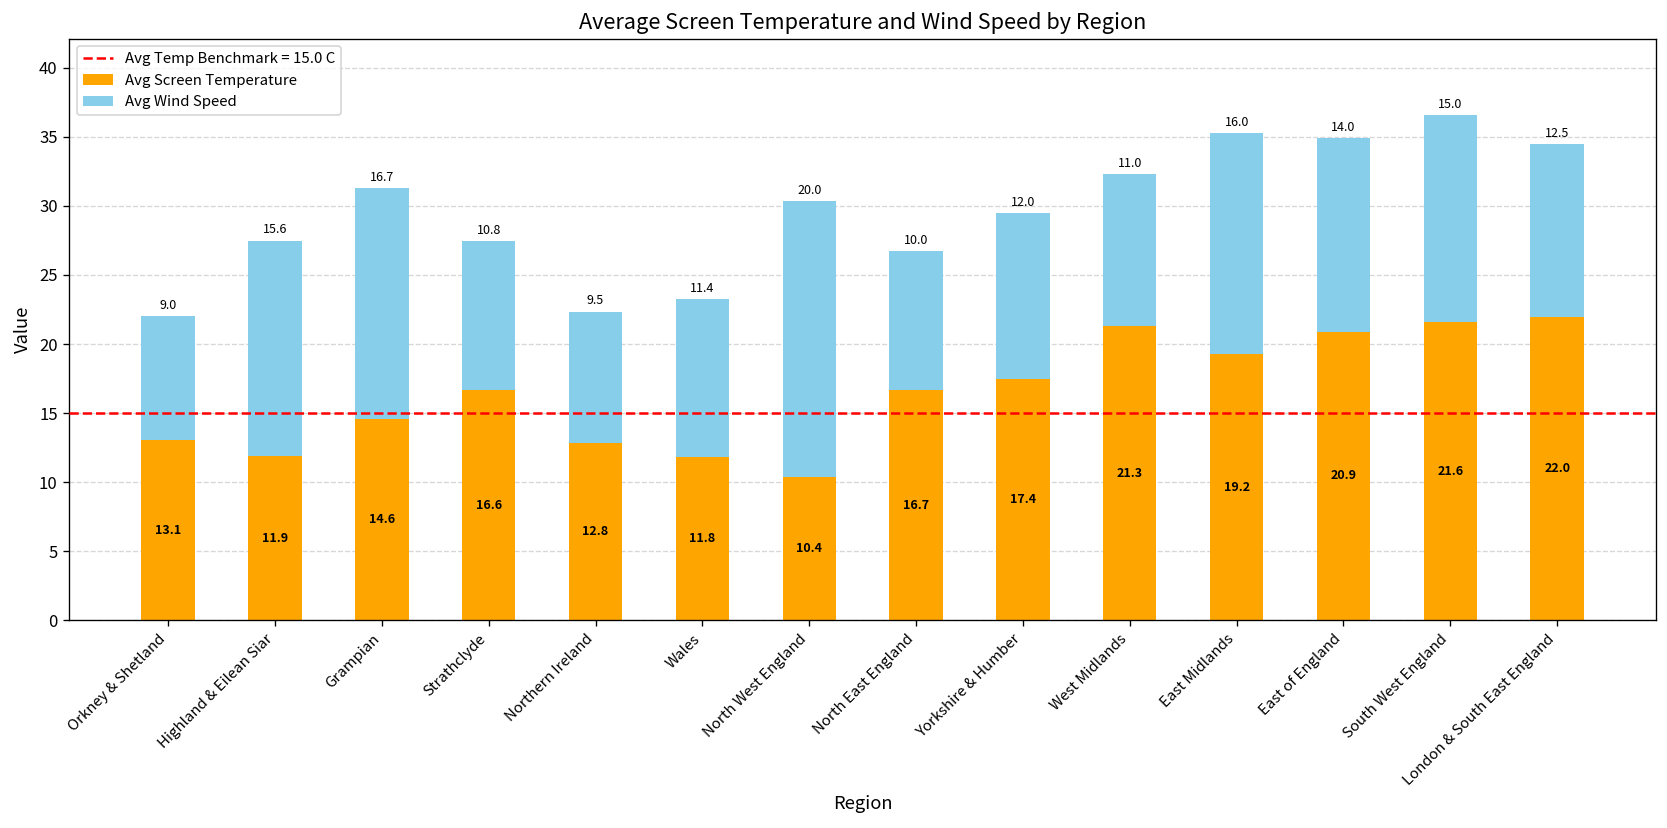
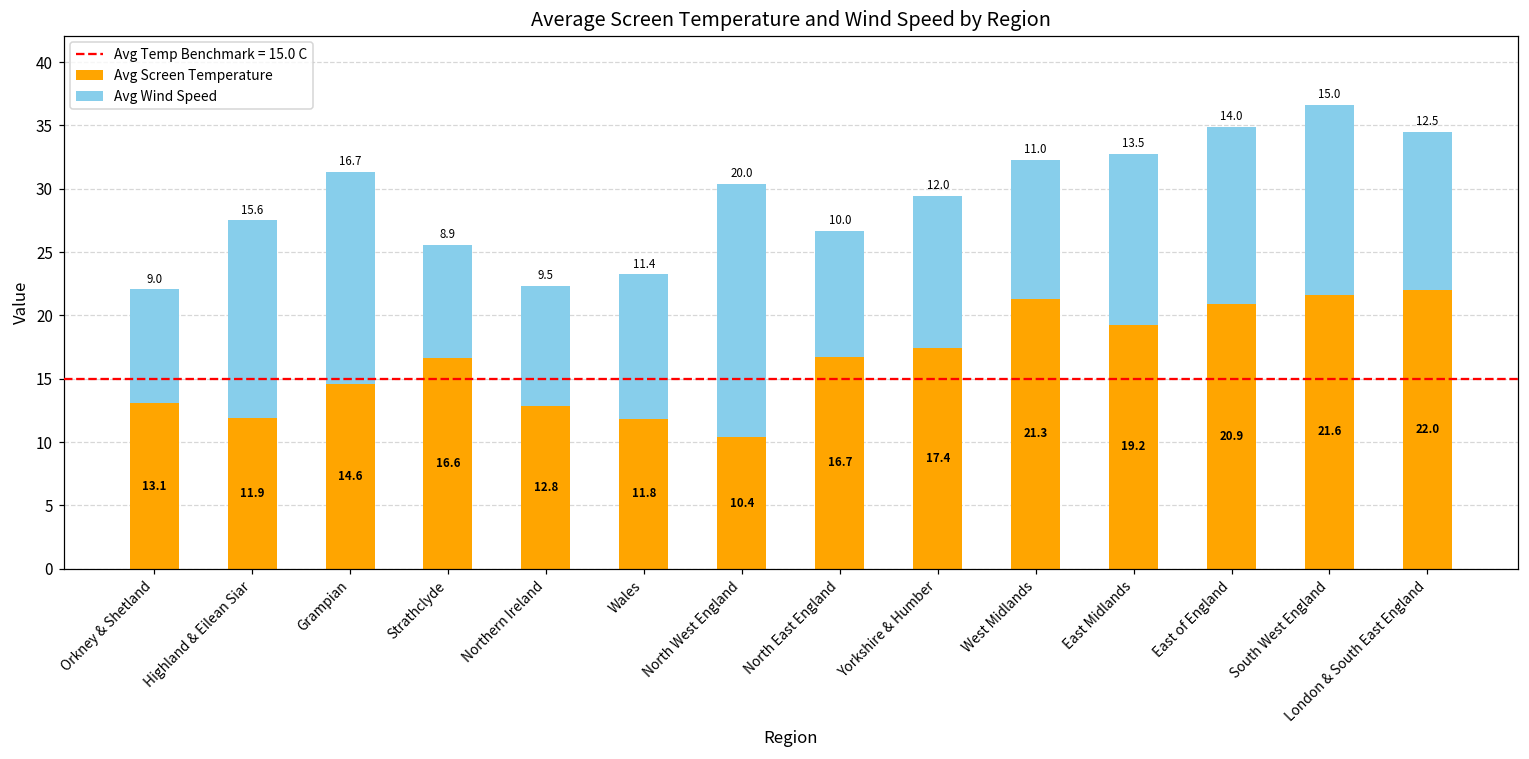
  {
    "Avg Screen Temperature": {
      "Orkney & Shetland": 13.1,
      "Highland & Eilean Siar": 11.9,
      "Grampian": 14.6,
      "Strathclyde": 16.6,
      "Northern Ireland": 12.8,
      "Wales": 11.8,
      "North West England": 10.4,
      "North East England": 16.7,
      "Yorkshire & Humber": 17.4,
      "West Midlands": 21.3,
      "East Midlands": 19.2,
      "East of England": 20.9,
      "South West England": 21.6,
      "London & South East England": 22.0
    },
    "Avg Wind Speed": {
      "Orkney & Shetland": 9.0,
      "Highland & Eilean Siar": 15.6,
      "Grampian": 16.7,
-     "Strathclyde": 10.8,
+     "Strathclyde": 8.9,
      "Northern Ireland": 9.5,
      "Wales": 11.4,
      "North West England": 20.0,
      "North East England": 10.0,
      "Yorkshire & Humber": 12.0,
      "West Midlands": 11.0,
-     "East Midlands": 16.0,
+     "East Midlands": 13.5,
      "East of England": 14.0,
      "South West England": 15.0,
      "London & South East England": 12.5
    }
  }
